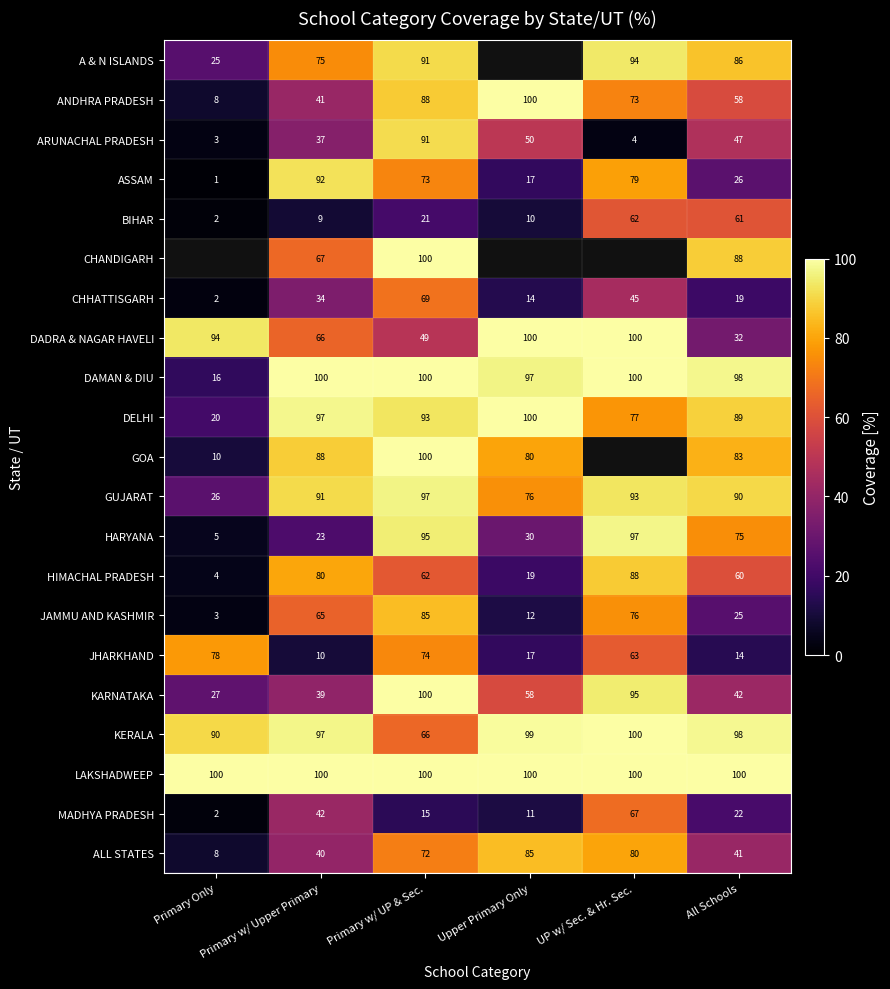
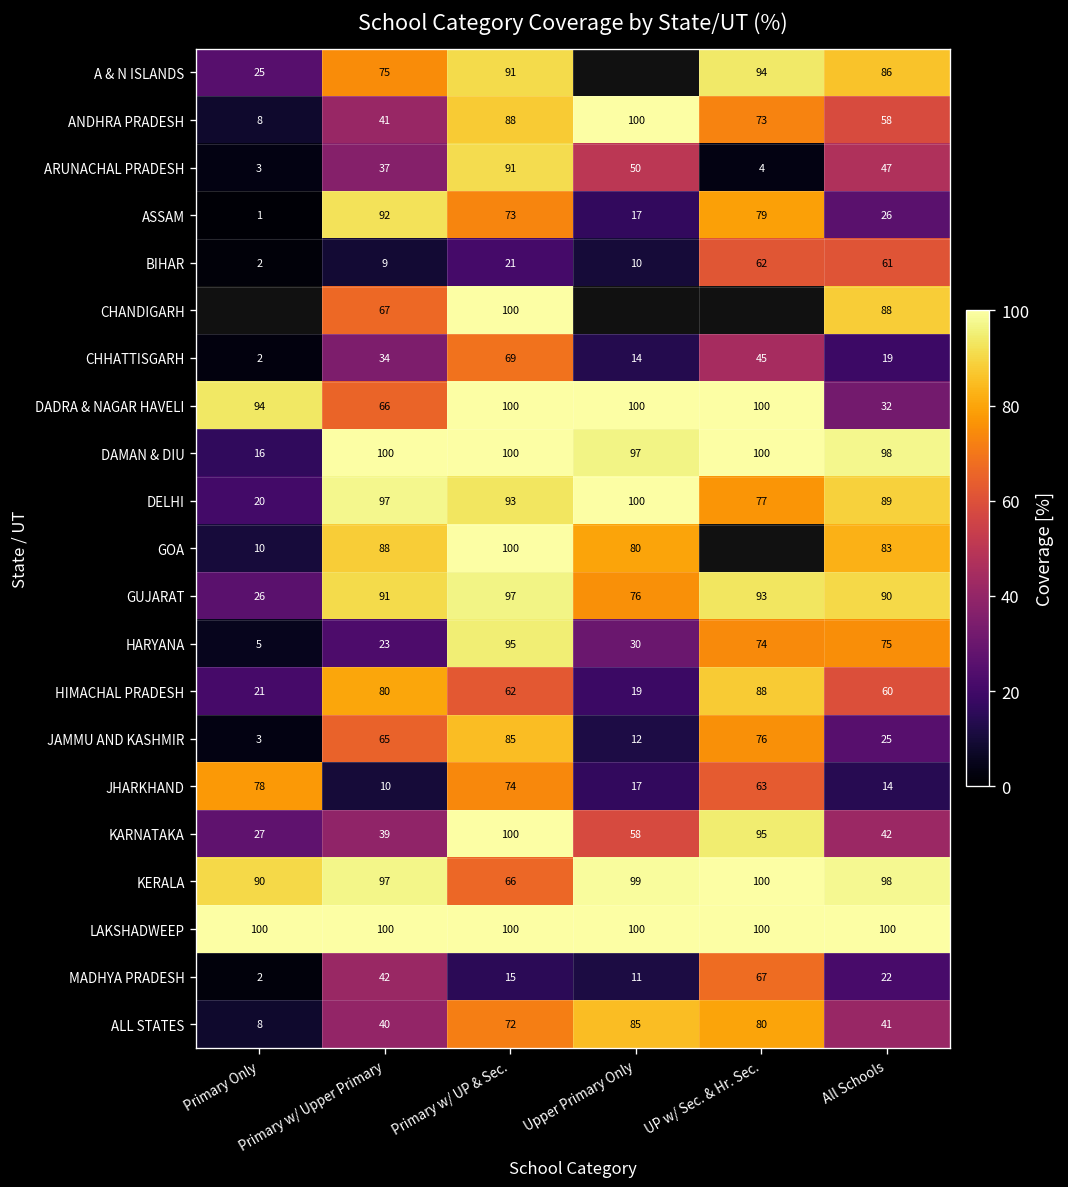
  {
    "A & N ISLANDS": {
      "Primary Only": 25,
      "Primary w/ Upper Primary": 75,
      "Primary w/ UP & Sec.": 91,
      "UP w/ Sec. & Hr. Sec.": 94,
      "All Schools": 86
    },
    "ANDHRA PRADESH": {
      "Primary Only": 8,
      "Primary w/ Upper Primary": 41,
      "Primary w/ UP & Sec.": 88,
      "Upper Primary Only": 100,
      "UP w/ Sec. & Hr. Sec.": 73,
      "All Schools": 58
    },
    "ARUNACHAL PRADESH": {
      "Primary Only": 3,
      "Primary w/ Upper Primary": 37,
      "Primary w/ UP & Sec.": 91,
      "Upper Primary Only": 50,
      "UP w/ Sec. & Hr. Sec.": 4,
      "All Schools": 47
    },
    "ASSAM": {
      "Primary Only": 1,
      "Primary w/ Upper Primary": 92,
      "Primary w/ UP & Sec.": 73,
      "Upper Primary Only": 17,
      "UP w/ Sec. & Hr. Sec.": 79,
      "All Schools": 26
    },
    "BIHAR": {
      "Primary Only": 2,
      "Primary w/ Upper Primary": 9,
      "Primary w/ UP & Sec.": 21,
      "Upper Primary Only": 10,
      "UP w/ Sec. & Hr. Sec.": 62,
      "All Schools": 61
    },
    "CHANDIGARH": {
      "Primary w/ Upper Primary": 67,
      "Primary w/ UP & Sec.": 100,
      "All Schools": 88
    },
    "CHHATTISGARH": {
      "Primary Only": 2,
      "Primary w/ Upper Primary": 34,
      "Primary w/ UP & Sec.": 69,
      "Upper Primary Only": 14,
      "UP w/ Sec. & Hr. Sec.": 45,
      "All Schools": 19
    },
    "DADRA & NAGAR HAVELI": {
      "Primary Only": 94,
      "Primary w/ Upper Primary": 66,
-     "Primary w/ UP & Sec.": 49,
+     "Primary w/ UP & Sec.": 100,
      "Upper Primary Only": 100,
      "UP w/ Sec. & Hr. Sec.": 100,
      "All Schools": 32
    },
    "DAMAN & DIU": {
      "Primary Only": 16,
      "Primary w/ Upper Primary": 100,
      "Primary w/ UP & Sec.": 100,
      "Upper Primary Only": 97,
      "UP w/ Sec. & Hr. Sec.": 100,
      "All Schools": 98
    },
    "DELHI": {
      "Primary Only": 20,
      "Primary w/ Upper Primary": 97,
      "Primary w/ UP & Sec.": 93,
      "Upper Primary Only": 100,
      "UP w/ Sec. & Hr. Sec.": 77,
      "All Schools": 89
    },
    "GOA": {
      "Primary Only": 10,
      "Primary w/ Upper Primary": 88,
      "Primary w/ UP & Sec.": 100,
      "Upper Primary Only": 80,
      "All Schools": 83
    },
    "GUJARAT": {
      "Primary Only": 26,
      "Primary w/ Upper Primary": 91,
      "Primary w/ UP & Sec.": 97,
      "Upper Primary Only": 76,
      "UP w/ Sec. & Hr. Sec.": 93,
      "All Schools": 90
    },
    "HARYANA": {
      "Primary Only": 5,
      "Primary w/ Upper Primary": 23,
      "Primary w/ UP & Sec.": 95,
      "Upper Primary Only": 30,
-     "UP w/ Sec. & Hr. Sec.": 97,
+     "UP w/ Sec. & Hr. Sec.": 74,
      "All Schools": 75
    },
    "HIMACHAL PRADESH": {
-     "Primary Only": 4,
+     "Primary Only": 21,
      "Primary w/ Upper Primary": 80,
      "Primary w/ UP & Sec.": 62,
      "Upper Primary Only": 19,
      "UP w/ Sec. & Hr. Sec.": 88,
      "All Schools": 60
    },
    "JAMMU AND KASHMIR": {
      "Primary Only": 3,
      "Primary w/ Upper Primary": 65,
      "Primary w/ UP & Sec.": 85,
      "Upper Primary Only": 12,
      "UP w/ Sec. & Hr. Sec.": 76,
      "All Schools": 25
    },
    "JHARKHAND": {
      "Primary Only": 78,
      "Primary w/ Upper Primary": 10,
      "Primary w/ UP & Sec.": 74,
      "Upper Primary Only": 17,
      "UP w/ Sec. & Hr. Sec.": 63,
      "All Schools": 14
    },
    "KARNATAKA": {
      "Primary Only": 27,
      "Primary w/ Upper Primary": 39,
      "Primary w/ UP & Sec.": 100,
      "Upper Primary Only": 58,
      "UP w/ Sec. & Hr. Sec.": 95,
      "All Schools": 42
    },
    "KERALA": {
      "Primary Only": 90,
      "Primary w/ Upper Primary": 97,
      "Primary w/ UP & Sec.": 66,
      "Upper Primary Only": 99,
      "UP w/ Sec. & Hr. Sec.": 100,
      "All Schools": 98
    },
    "LAKSHADWEEP": {
      "Primary Only": 100,
      "Primary w/ Upper Primary": 100,
      "Primary w/ UP & Sec.": 100,
      "Upper Primary Only": 100,
      "UP w/ Sec. & Hr. Sec.": 100,
      "All Schools": 100
    },
    "MADHYA PRADESH": {
      "Primary Only": 2,
      "Primary w/ Upper Primary": 42,
      "Primary w/ UP & Sec.": 15,
      "Upper Primary Only": 11,
      "UP w/ Sec. & Hr. Sec.": 67,
      "All Schools": 22
    },
    "ALL STATES": {
      "Primary Only": 8,
      "Primary w/ Upper Primary": 40,
      "Primary w/ UP & Sec.": 72,
      "Upper Primary Only": 85,
      "UP w/ Sec. & Hr. Sec.": 80,
      "All Schools": 41
    }
  }
